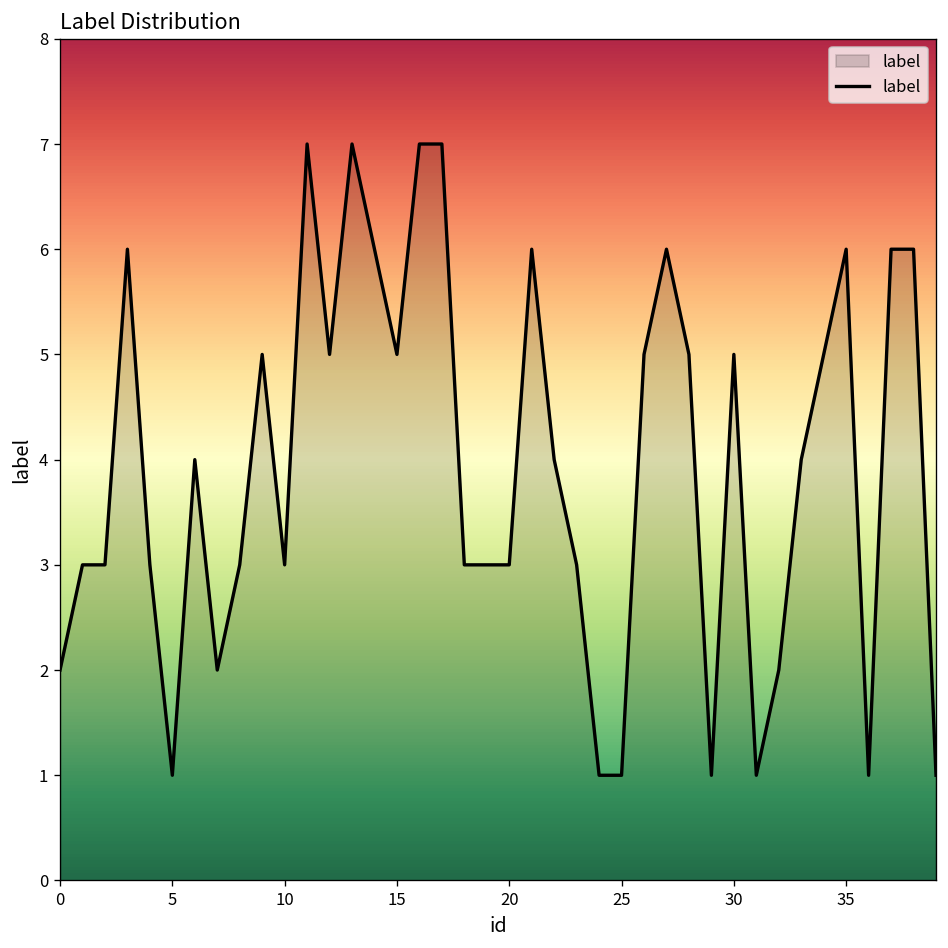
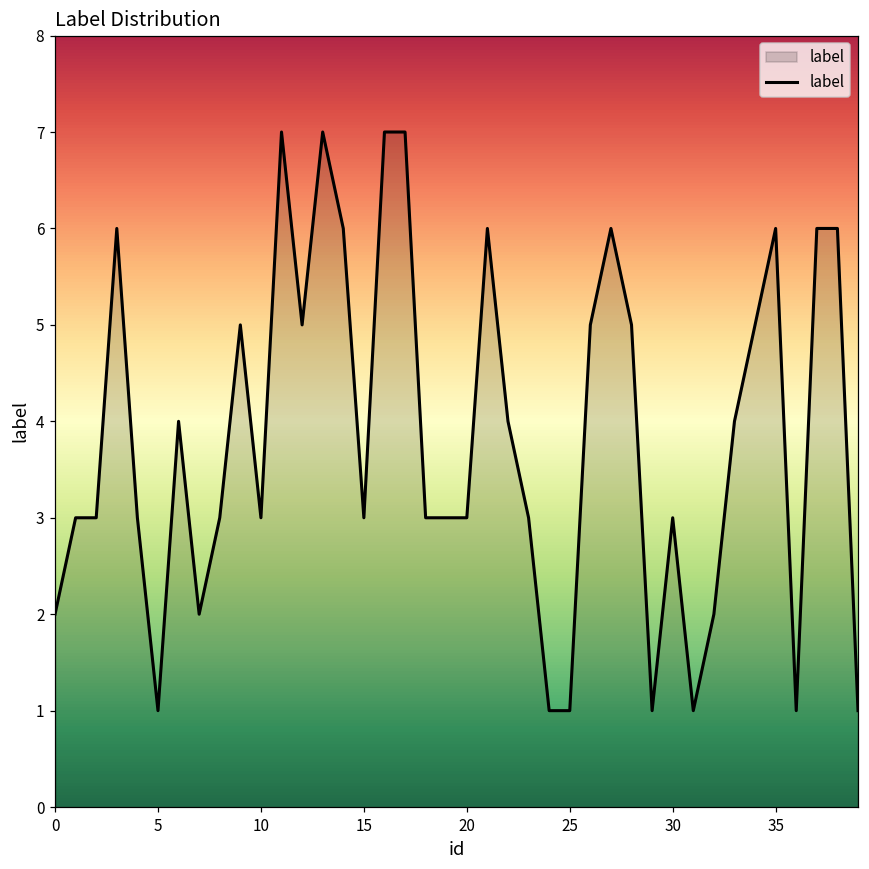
  {
    "0": 2,
    "5": 1,
    "10": 3,
-   "15": 5,
+   "15": 3,
    "20": 3,
    "25": 1,
-   "30": 5,
+   "30": 3,
    "35": 6
  }
